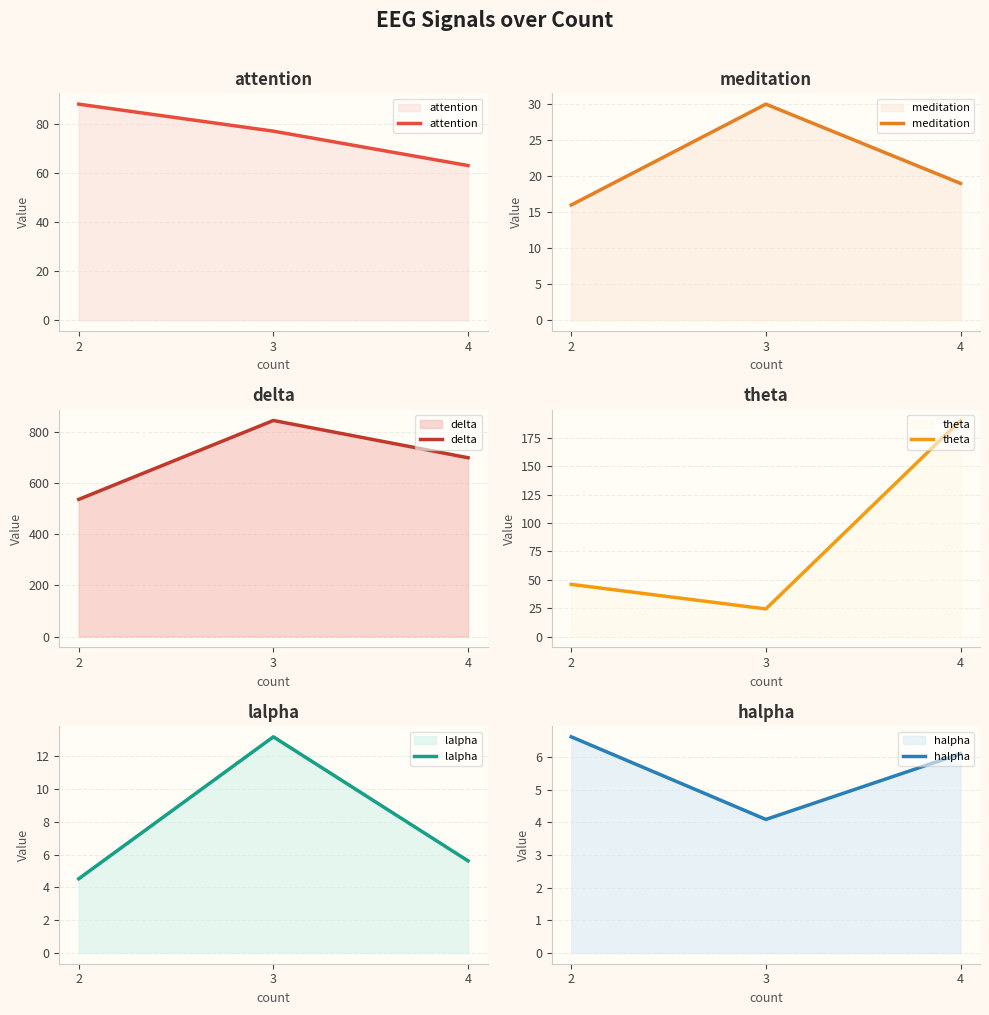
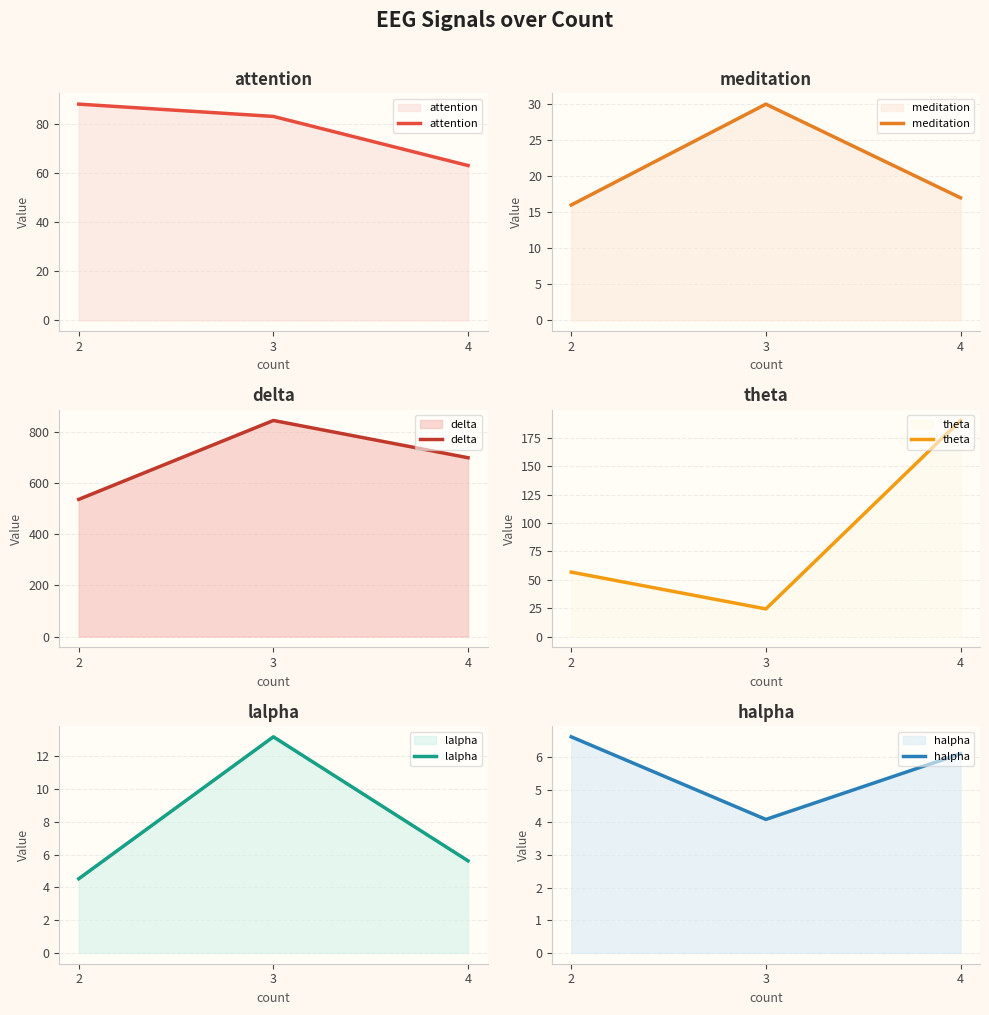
  {
    "attention": {
      "2": 88,
-     "3": 77,
+     "3": 83,
      "4": 63
    },
    "meditation": {
      "2": 16,
      "3": 30,
-     "4": 19
+     "4": 17
    },
    "delta": {
      "2": 540,
      "3": 840,
      "4": 700
    },
    "theta": {
-     "2": 46,
+     "2": 57,
      "3": 24
    },
    "lalpha": {
      "2": 4.5,
      "3": 13.2,
      "4": 5.6
    },
    "halpha": {
      "2": 6.6,
      "3": 4.1
    }
  }
